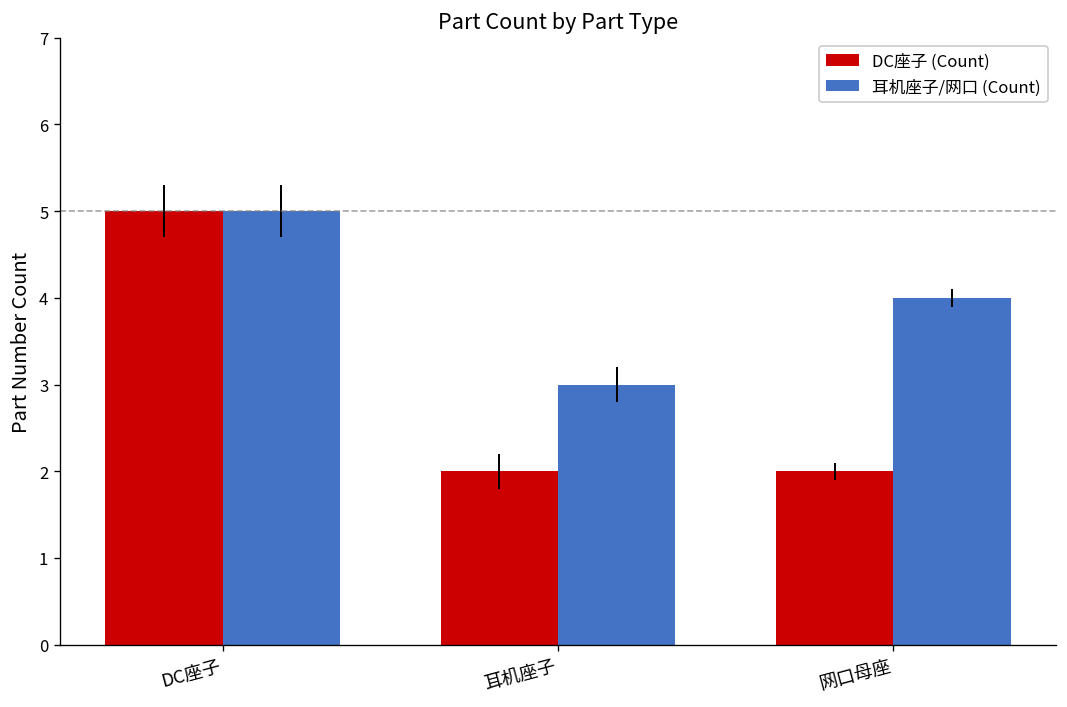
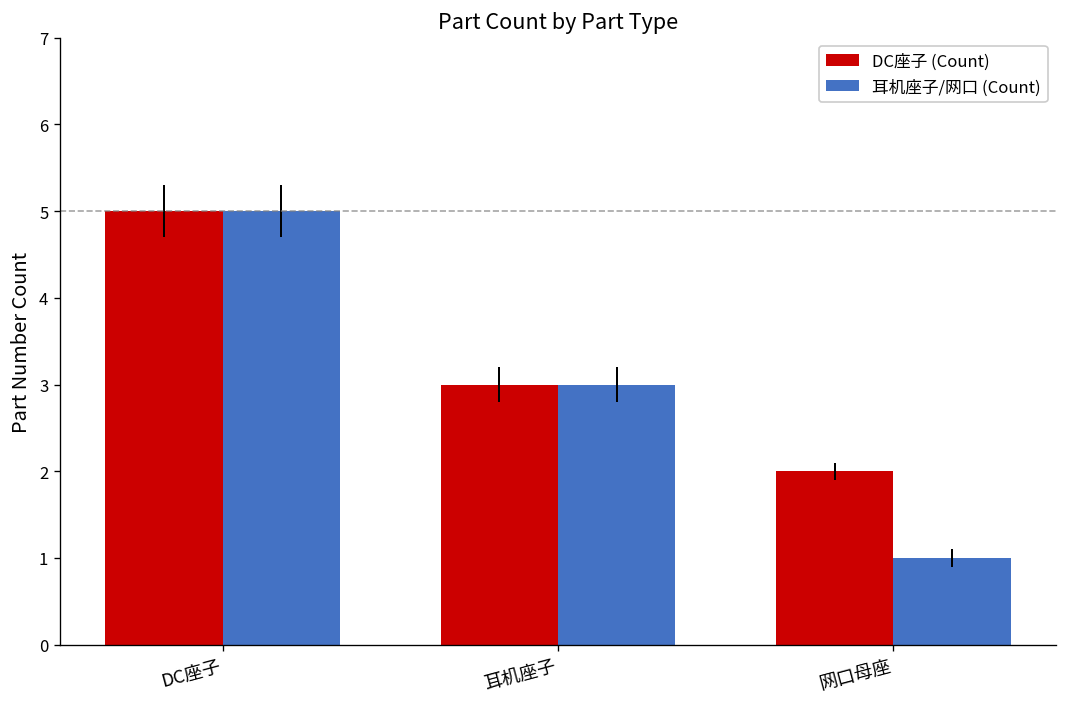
  {
    "DC座子 (Count)": {
      "DC座子": 5,
-     "耳机座子": 2,
+     "耳机座子": 3,
      "网口母座": 2
    },
    "耳机座子/网口 (Count)": {
      "DC座子": 5,
      "耳机座子": 3,
-     "网口母座": 4
+     "网口母座": 1
    }
  }
